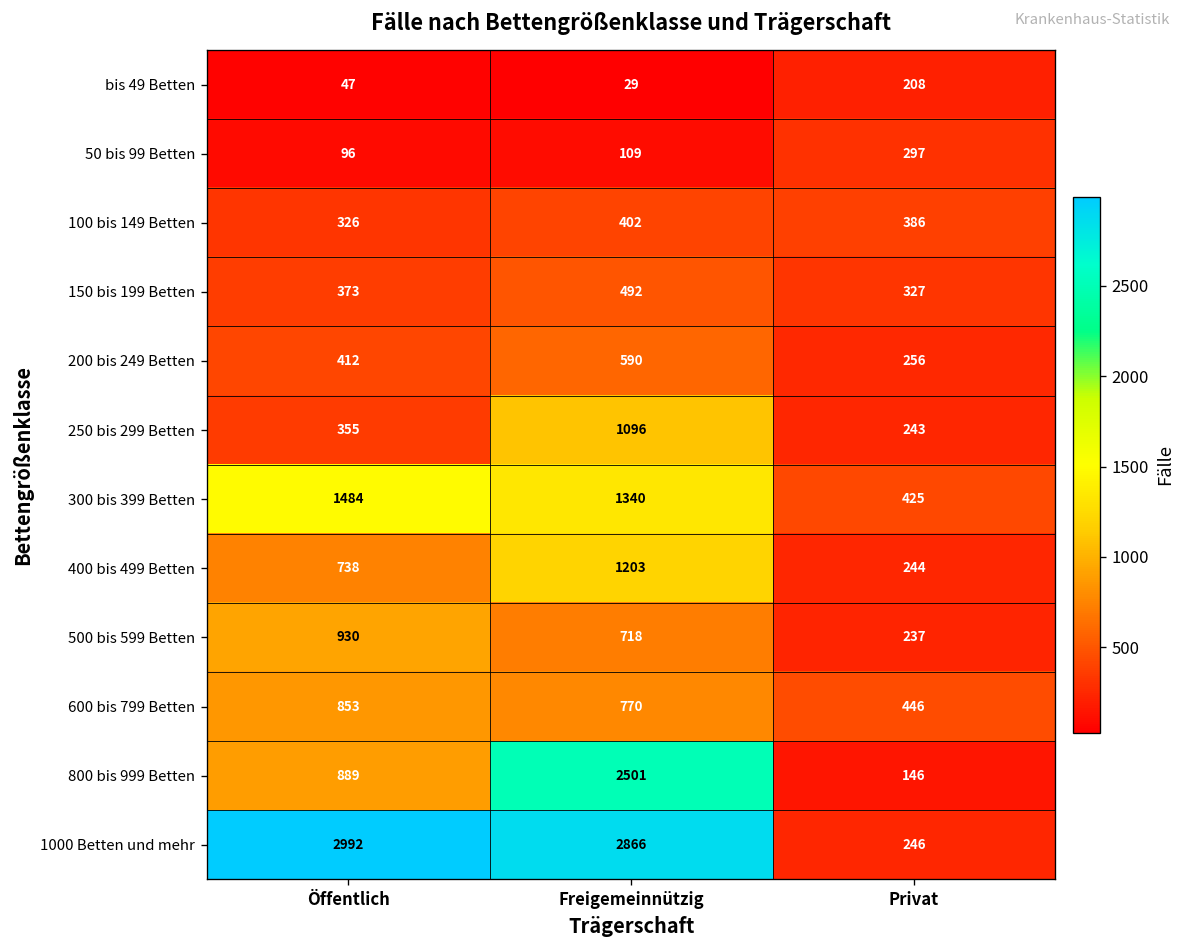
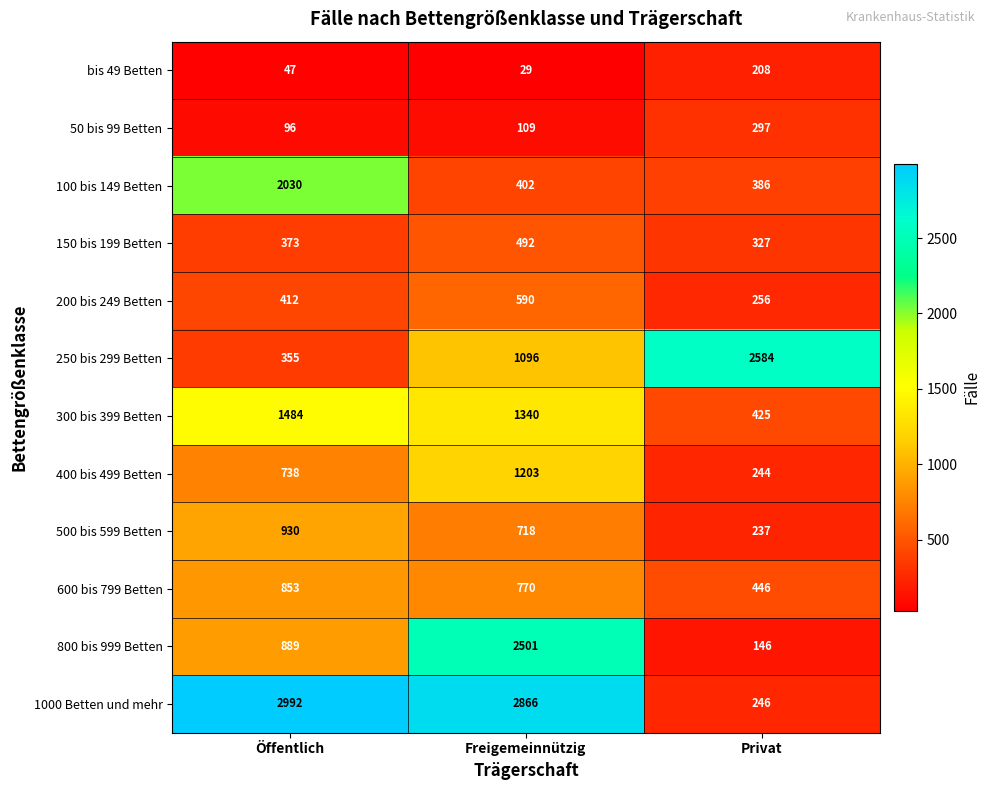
  {
    "bis 49 Betten": {
      "Öffentlich": 47,
      "Freigemeinnützig": 29,
      "Privat": 208
    },
    "50 bis 99 Betten": {
      "Öffentlich": 96,
      "Freigemeinnützig": 109,
      "Privat": 297
    },
    "100 bis 149 Betten": {
-     "Öffentlich": 326,
+     "Öffentlich": 2030,
      "Freigemeinnützig": 402,
      "Privat": 386
    },
    "150 bis 199 Betten": {
      "Öffentlich": 373,
      "Freigemeinnützig": 492,
      "Privat": 327
    },
    "200 bis 249 Betten": {
      "Öffentlich": 412,
      "Freigemeinnützig": 590,
      "Privat": 256
    },
    "250 bis 299 Betten": {
      "Öffentlich": 355,
      "Freigemeinnützig": 1096,
-     "Privat": 243
+     "Privat": 2584
    },
    "300 bis 399 Betten": {
      "Öffentlich": 1484,
      "Freigemeinnützig": 1340,
      "Privat": 425
    },
    "400 bis 499 Betten": {
      "Öffentlich": 738,
      "Freigemeinnützig": 1203,
      "Privat": 244
    },
    "500 bis 599 Betten": {
      "Öffentlich": 930,
      "Freigemeinnützig": 718,
      "Privat": 237
    },
    "600 bis 799 Betten": {
      "Öffentlich": 853,
      "Freigemeinnützig": 770,
      "Privat": 446
    },
    "800 bis 999 Betten": {
      "Öffentlich": 889,
      "Freigemeinnützig": 2501,
      "Privat": 146
    },
    "1000 Betten und mehr": {
      "Öffentlich": 2992,
      "Freigemeinnützig": 2866,
      "Privat": 246
    }
  }
